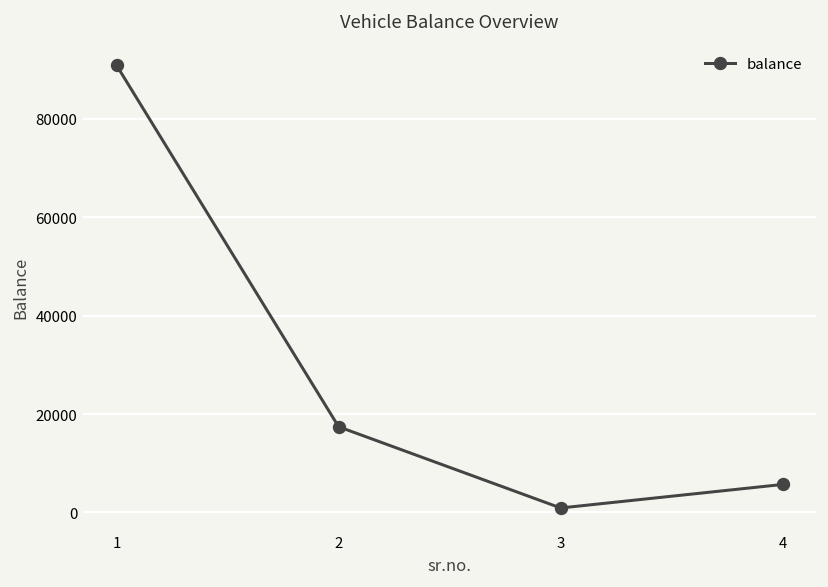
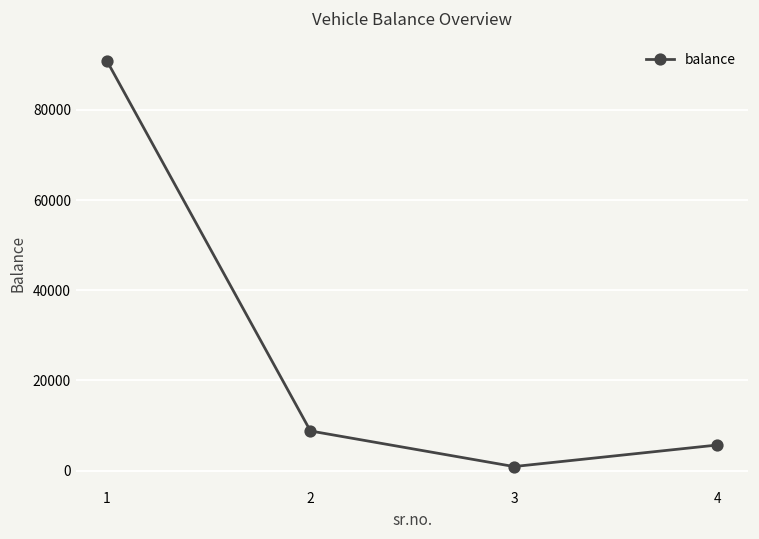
  {
    "1": 91000,
-   "2": 17000,
+   "2": 9000,
    "3": 1000,
    "4": 6000
  }
